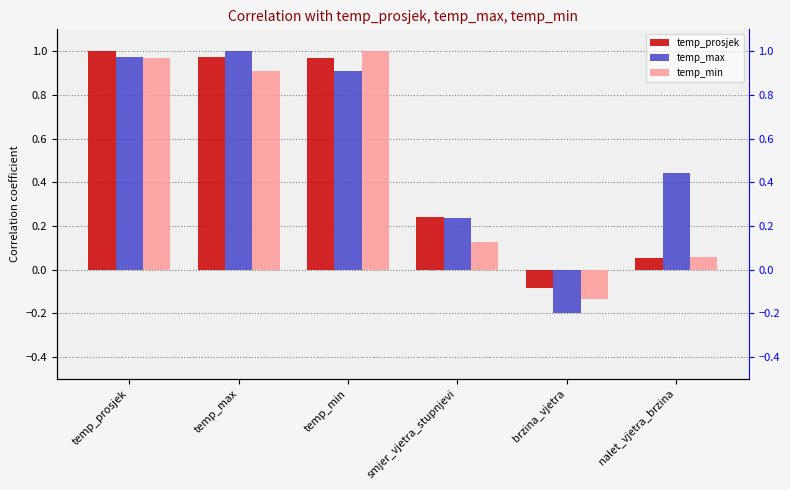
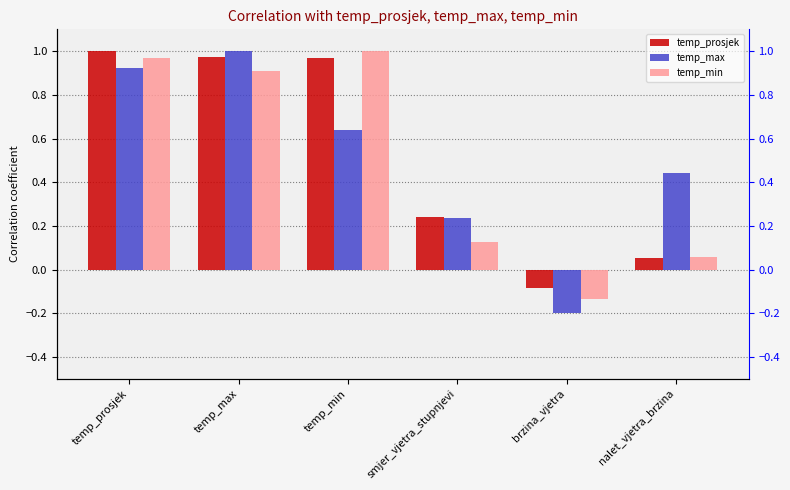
  {
    "temp_prosjek": {
      "temp_prosjek": 1.00,
      "temp_max": 0.98,
      "temp_min": 0.97,
      "smjer_vjetra_stupnjevi": 0.24,
      "brzina_vjetra": -0.08,
      "nalet_vjetra_brzina": 0.05
    },
    "temp_max": {
-     "temp_prosjek": 0.98,
+     "temp_prosjek": 0.92,
      "temp_max": 1.00,
-     "temp_min": 0.91,
+     "temp_min": 0.64,
      "smjer_vjetra_stupnjevi": 0.24,
      "brzina_vjetra": -0.20,
      "nalet_vjetra_brzina": 0.44
    },
    "temp_min": {
      "temp_prosjek": 0.97,
      "temp_max": 0.91,
      "temp_min": 1.00,
      "smjer_vjetra_stupnjevi": 0.13,
      "brzina_vjetra": -0.13,
      "nalet_vjetra_brzina": 0.06
    }
  }
